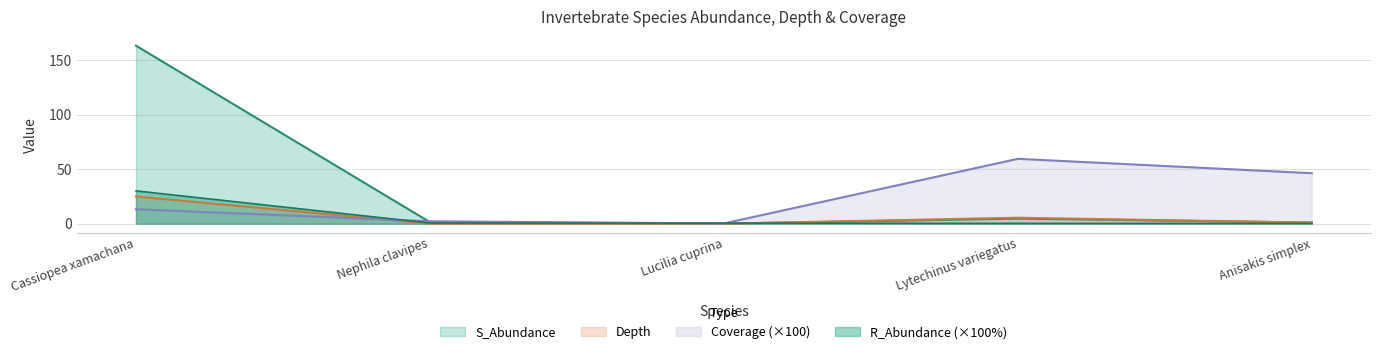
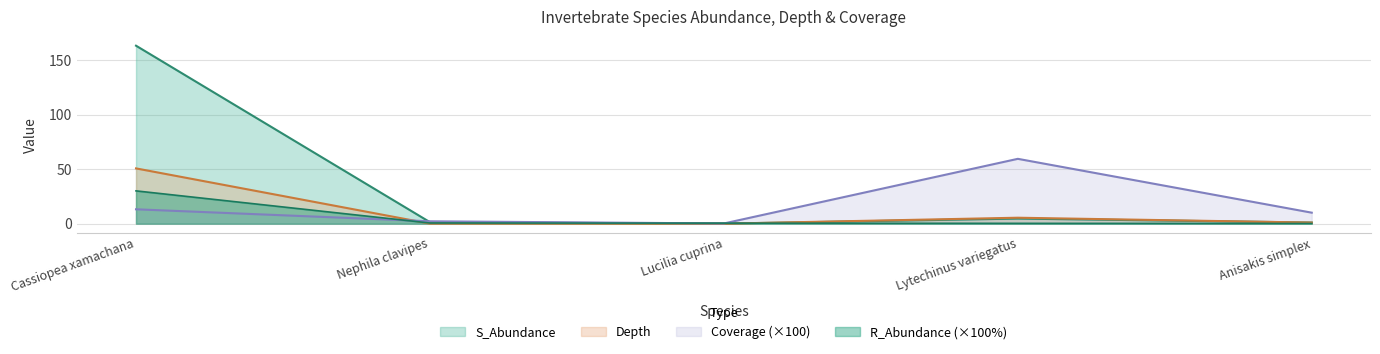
  {
    "Depth": {
-     "Cassiopea xamachana": 25
+     "Cassiopea xamachana": 51
    },
    "Coverage (×100)": {
      "Cassiopea xamachana": 13,
      "Lytechinus variegatus": 60,
-     "Anisakis simplex": 46
+     "Anisakis simplex": 10
    }
  }
